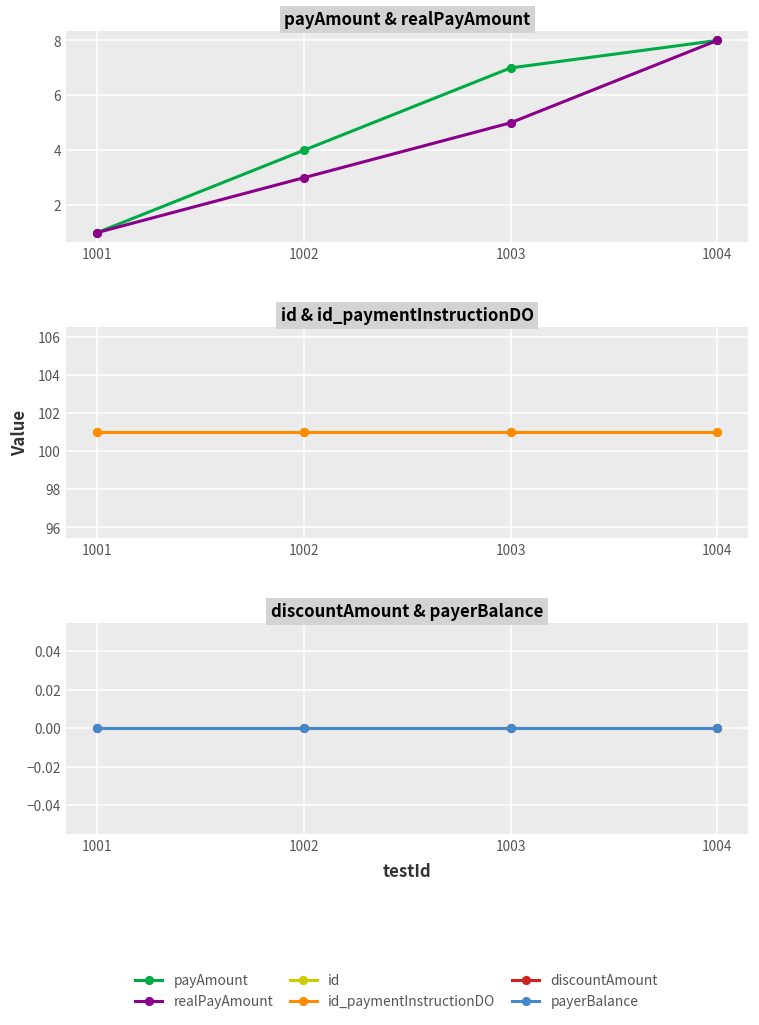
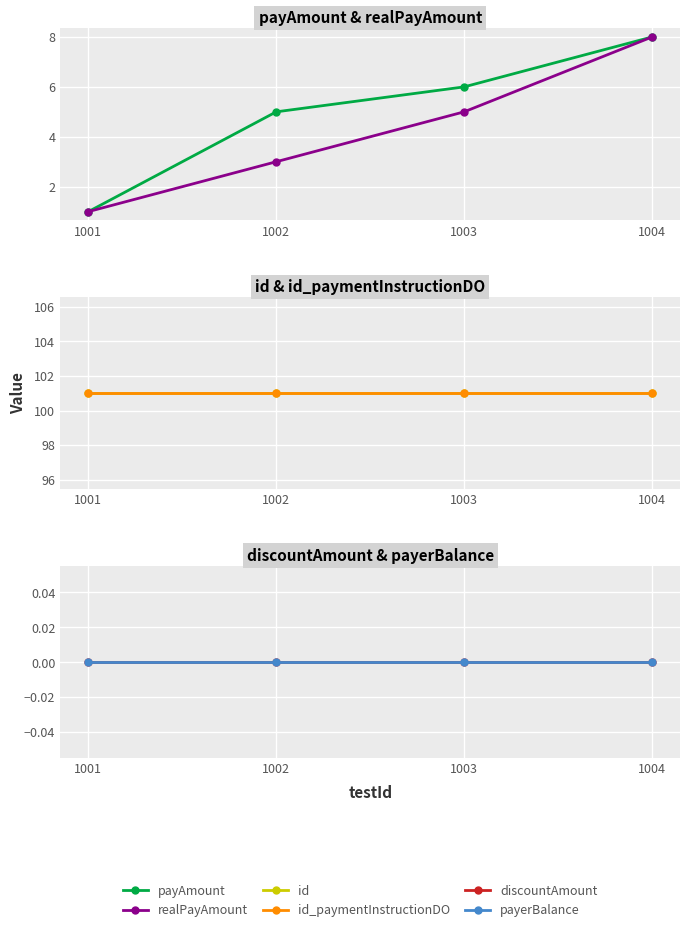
  {
    "payAmount & realPayAmount": {
      "payAmount": {
-       "1002": 4,
-       "1003": 7
+       "1002": 5,
+       "1003": 6
      },
      "realPayAmount": {
        "1002": 3,
        "1003": 5
      }
    },
    "id & id_paymentInstructionDO": {
      "1001": 101.0,
      "1002": 101.0,
      "1003": 101.0,
      "1004": 101.0
    },
    "discountAmount & payerBalance": {
      "1001": 0.000,
      "1002": 0.000,
      "1003": 0.000,
      "1004": 0.000
    }
  }
